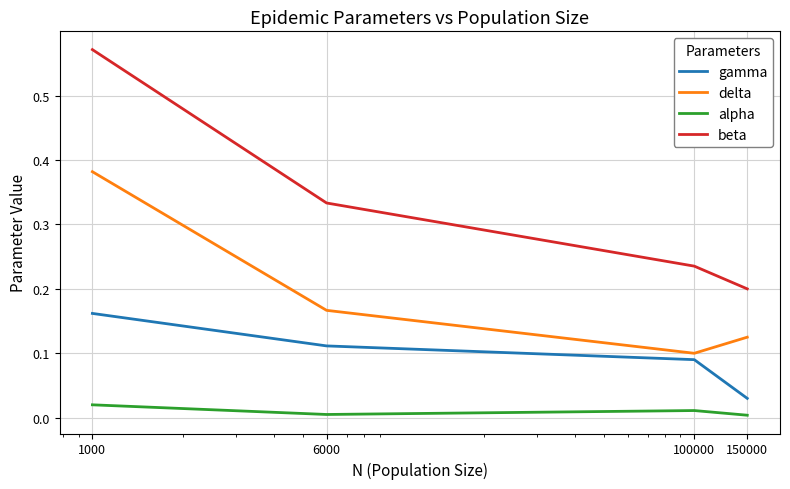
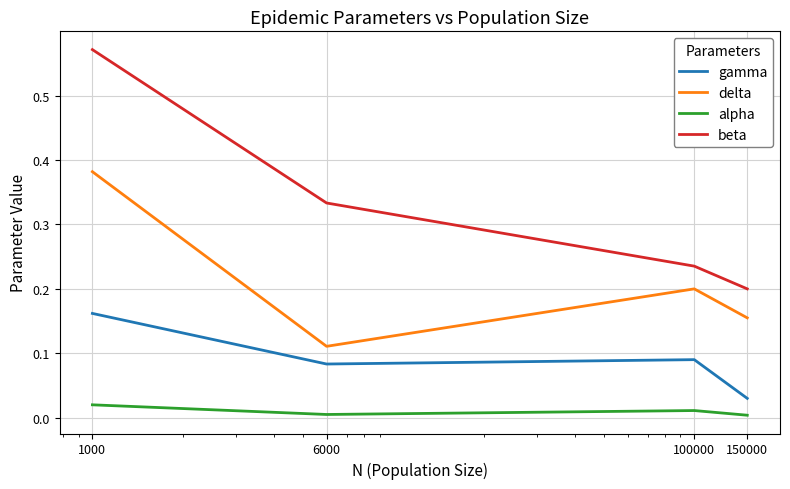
  {
    "gamma": {
      "1000": 0.16,
-     "6000": 0.11,
+     "6000": 0.08,
      "100000": 0.09,
      "150000": 0.03
    },
    "delta": {
      "1000": 0.38,
-     "6000": 0.17,
-     "100000": 0.1,
-     "150000": 0.13
+     "6000": 0.11,
+     "100000": 0.2,
+     "150000": 0.16
    },
    "alpha": {
      "1000": 0.02,
      "6000": 0.01,
      "100000": 0.01,
      "150000": 0.00
    },
    "beta": {
      "1000": 0.57,
      "6000": 0.33,
      "100000": 0.24,
      "150000": 0.20
    }
  }
